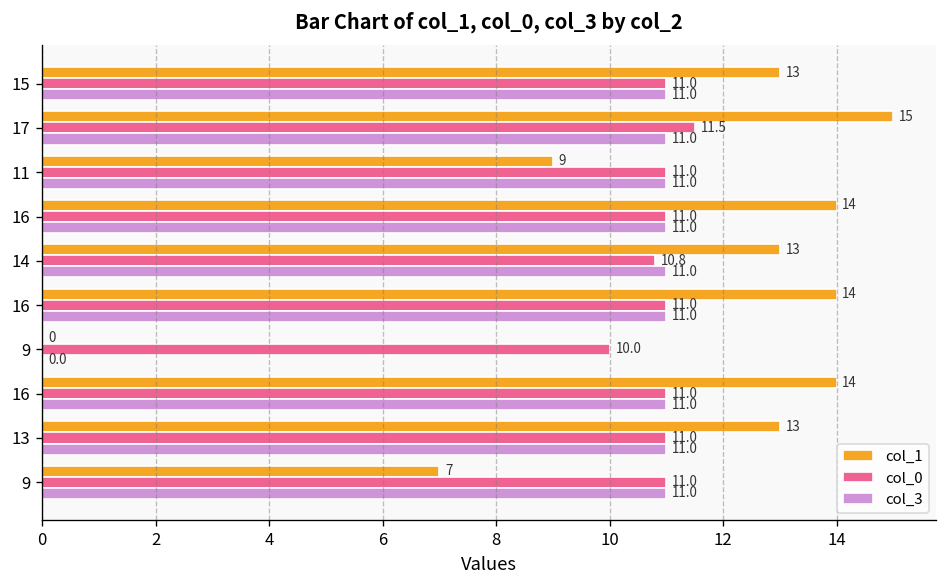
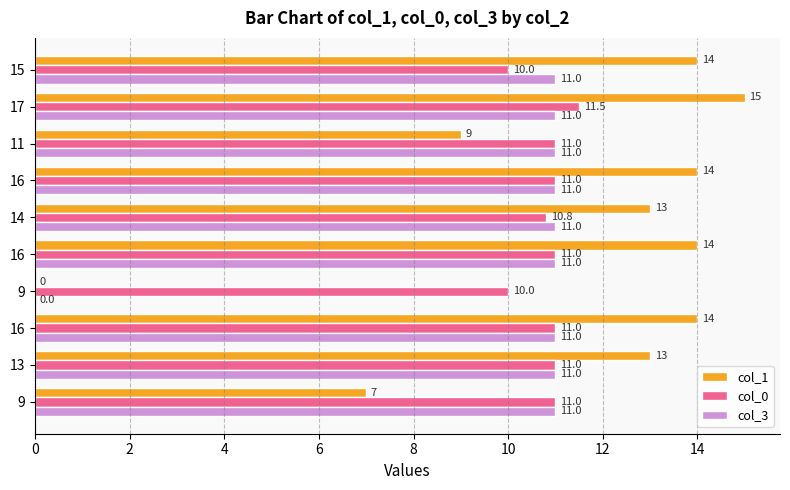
  {
    "col_1": {
-     "15": 13,
+     "15": 14,
      "17": 15,
      "11": 9,
      "14": 13,
      "13": 13
    },
    "col_0": {
-     "15": 11.0,
+     "15": 10.0,
      "17": 11.5,
      "11": 11.0,
      "14": 10.8,
      "13": 11.0
    },
    "col_3": {
      "15": 11.0,
      "17": 11.0,
      "11": 11.0,
      "14": 11.0,
      "13": 11.0
    }
  }
